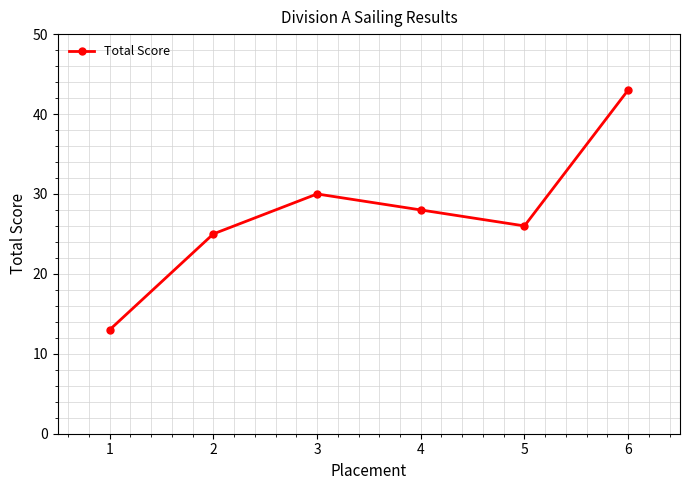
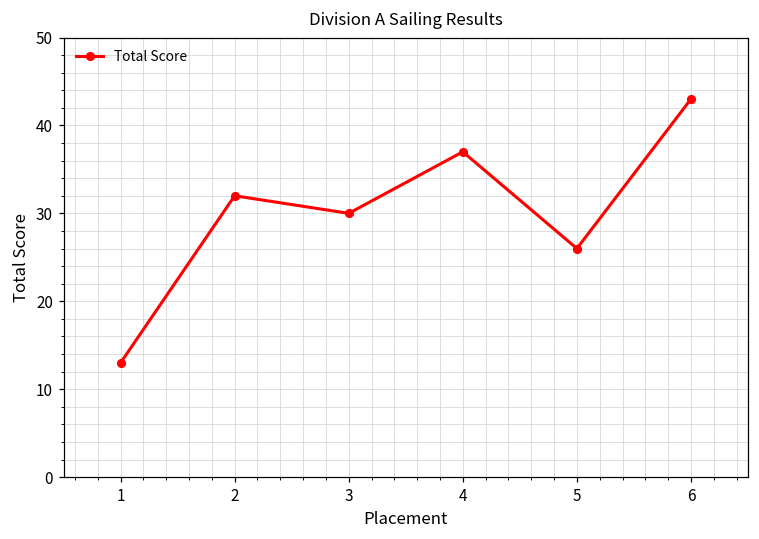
  {
    "1": 13,
-   "2": 25,
+   "2": 32,
    "3": 30,
-   "4": 28,
+   "4": 37,
    "5": 26,
    "6": 43
  }
